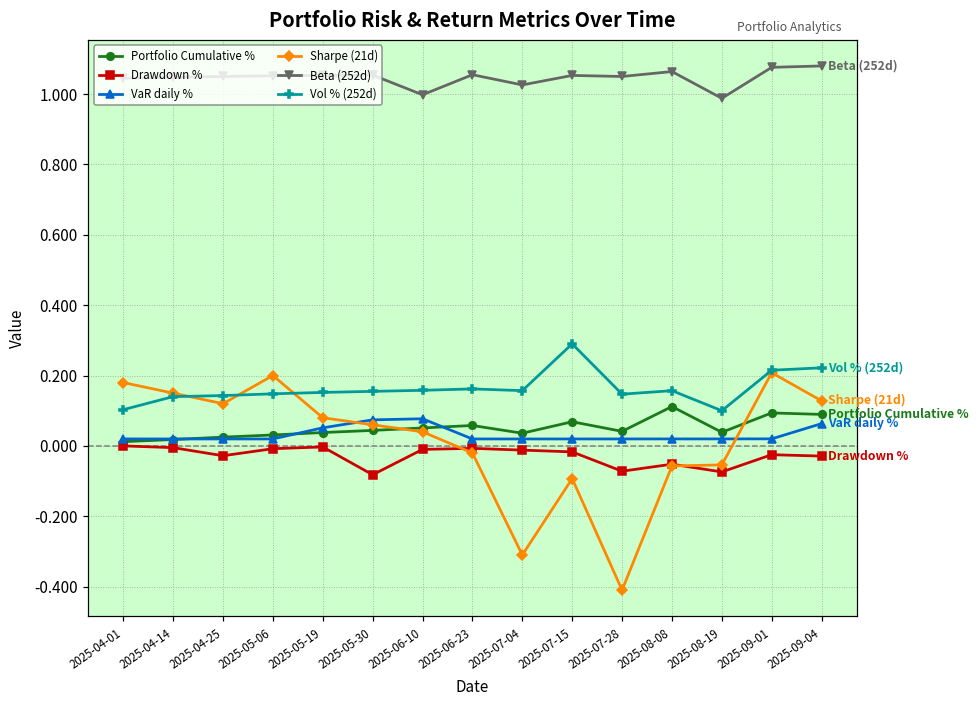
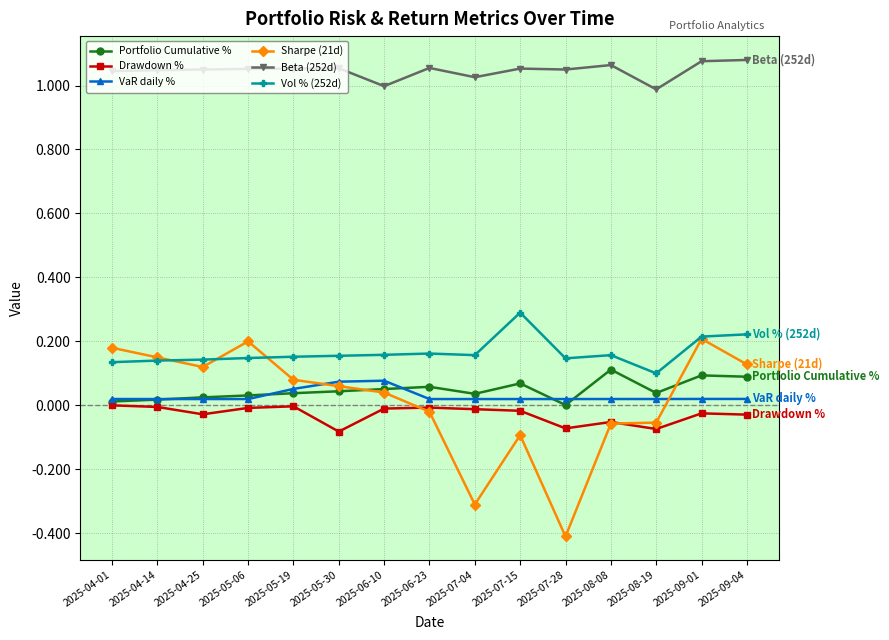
  {
    "Portfolio Cumulative %": {
      "2025-05-06": 0.03,
      "2025-05-19": 0.04,
      "2025-05-30": 0.04,
      "2025-06-10": 0.05,
      "2025-06-23": 0.06,
      "2025-07-04": 0.04,
      "2025-07-15": 0.07,
-     "2025-07-28": 0.04,
+     "2025-07-28": 0.00,
      "2025-08-08": 0.11,
      "2025-08-19": 0.04,
      "2025-09-01": 0.09,
      "2025-09-04": 0.09
    },
    "Drawdown %": {
      "2025-04-01": 0.00,
      "2025-04-14": -0.01,
      "2025-04-25": -0.03,
      "2025-05-06": -0.01,
      "2025-05-19": 0.00,
      "2025-05-30": -0.08,
      "2025-06-10": -0.01,
      "2025-06-23": -0.01,
      "2025-07-04": -0.01,
      "2025-07-15": -0.02,
      "2025-07-28": -0.07,
      "2025-08-19": -0.07,
      "2025-09-01": -0.03,
      "2025-09-04": -0.03
    },
    "VaR daily %": {
      "2025-05-06": 0.02,
      "2025-05-19": 0.05,
      "2025-05-30": 0.07,
      "2025-06-10": 0.08,
      "2025-06-23": 0.02,
      "2025-07-04": 0.02,
      "2025-07-15": 0.02,
      "2025-07-28": 0.02,
      "2025-08-08": 0.02,
      "2025-08-19": 0.02,
      "2025-09-01": 0.02,
-     "2025-09-04": 0.06
+     "2025-09-04": 0.02
    },
    "Sharpe (21d)": {
      "2025-04-01": 0.18,
      "2025-04-14": 0.15,
      "2025-04-25": 0.12,
      "2025-05-06": 0.20,
      "2025-05-19": 0.08,
      "2025-05-30": 0.06,
      "2025-06-10": 0.04,
      "2025-06-23": -0.02,
      "2025-07-04": -0.31,
      "2025-07-15": -0.09,
      "2025-07-28": -0.41,
      "2025-08-19": -0.05
    },
    "Beta (252d)": {
      "2025-06-10": 1.00,
      "2025-06-23": 1.06,
      "2025-07-04": 1.03,
      "2025-07-15": 1.05,
      "2025-07-28": 1.05,
      "2025-08-08": 1.06,
      "2025-08-19": 0.99,
      "2025-09-01": 1.08
    },
    "Vol % (252d)": {
-     "2025-04-01": 0.10,
+     "2025-04-01": 0.14,
      "2025-04-14": 0.14,
      "2025-04-25": 0.14,
      "2025-05-06": 0.15,
      "2025-05-19": 0.15,
      "2025-05-30": 0.16,
      "2025-06-10": 0.16,
      "2025-06-23": 0.16,
      "2025-07-04": 0.16,
      "2025-07-15": 0.29,
      "2025-07-28": 0.15,
      "2025-08-08": 0.16,
      "2025-08-19": 0.10
    }
  }
